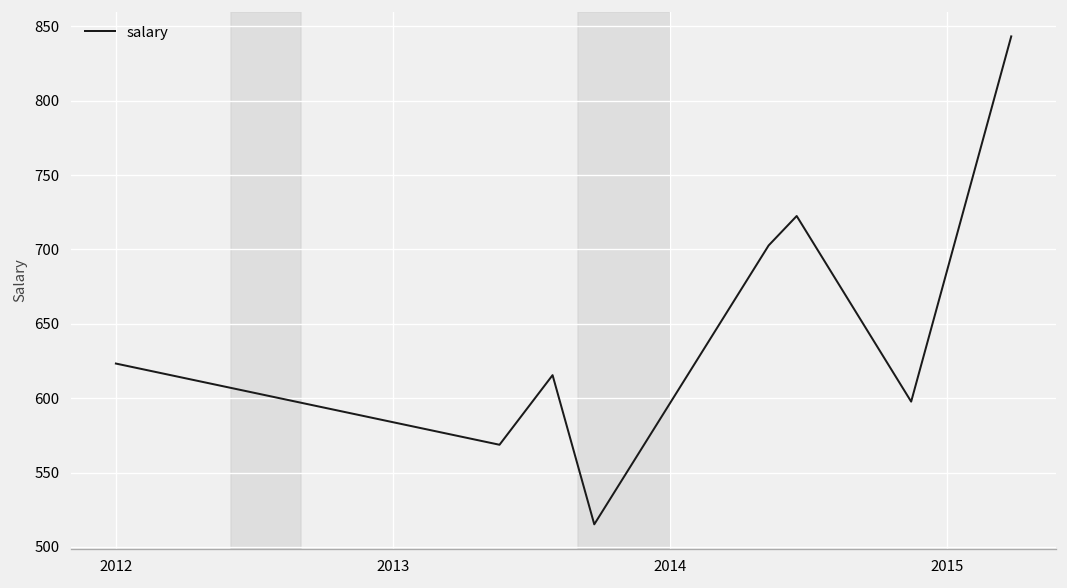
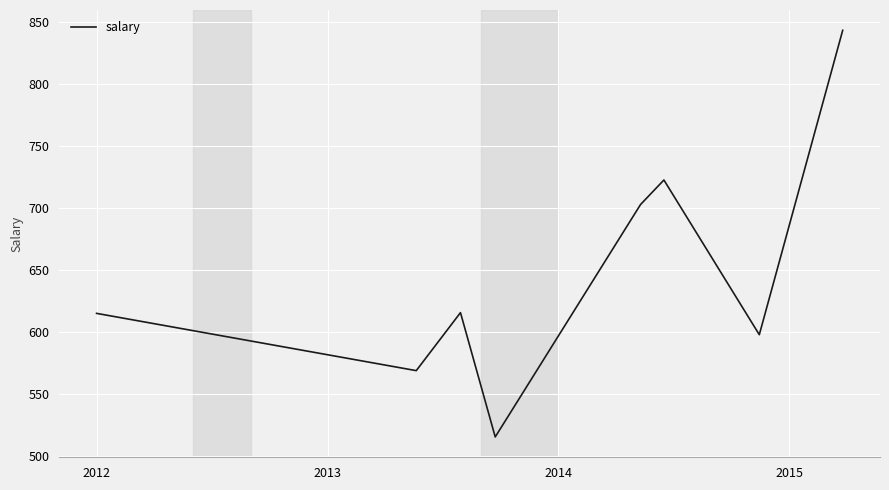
  {
-   "2012": 623
+   "2012": 615
  }
